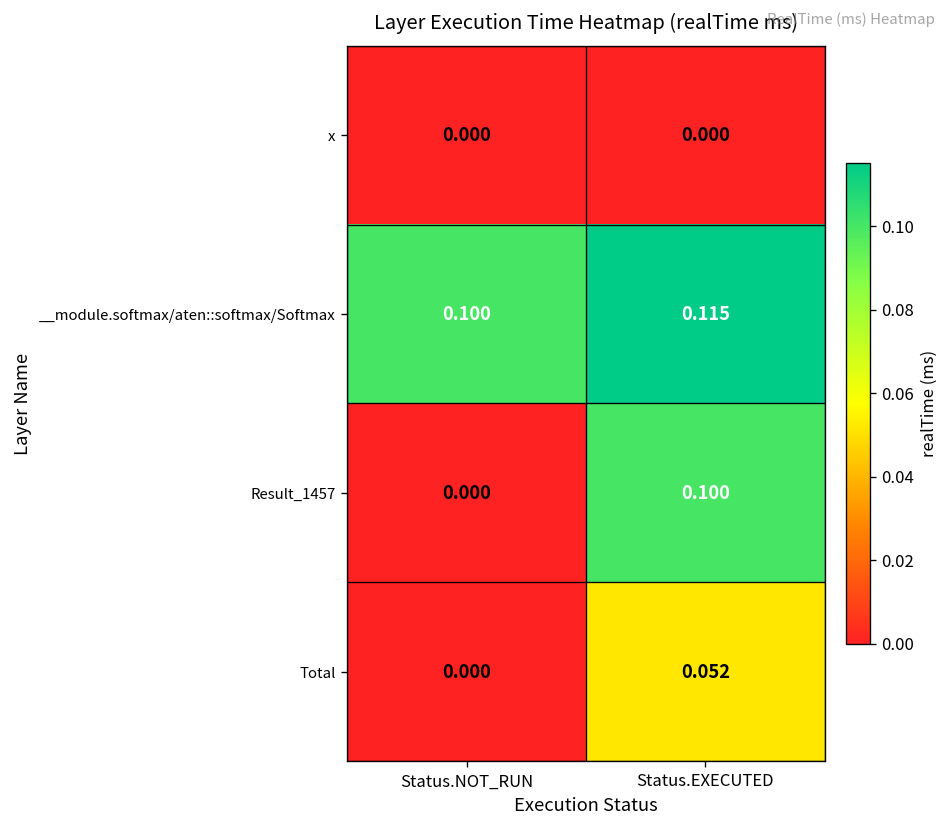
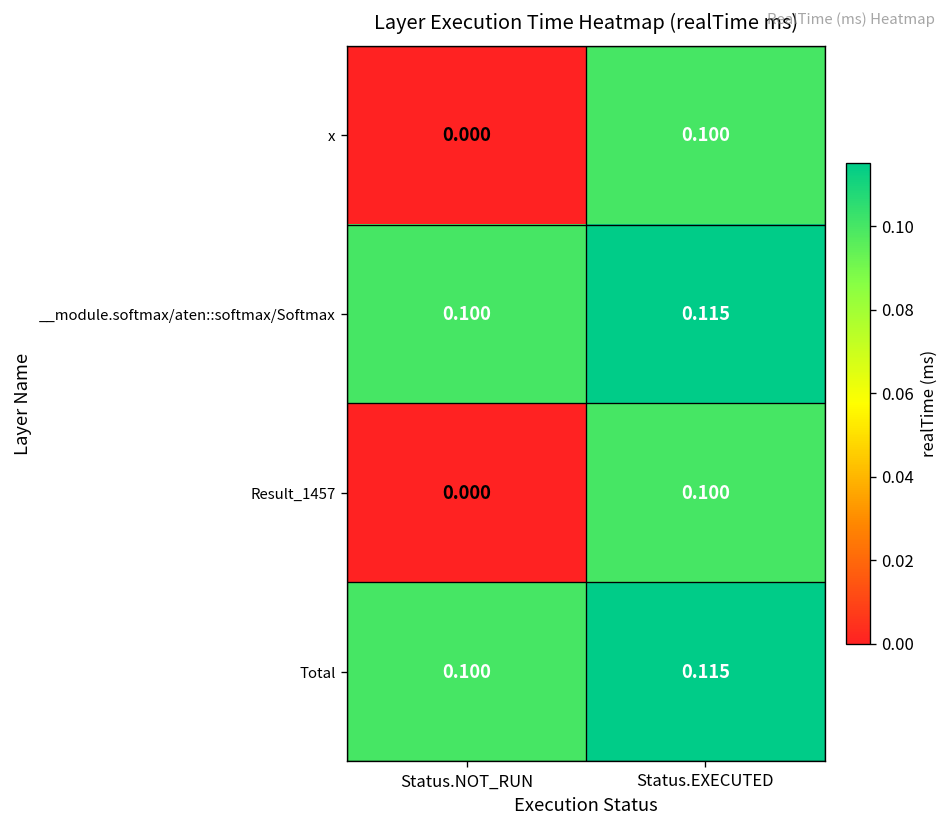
  {
    "x": {
      "Status.NOT_RUN": 0.000,
-     "Status.EXECUTED": 0.000
+     "Status.EXECUTED": 0.100
    },
    "__module.softmax/aten::softmax/Softmax": {
      "Status.NOT_RUN": 0.100,
      "Status.EXECUTED": 0.115
    },
    "Result_1457": {
      "Status.NOT_RUN": 0.000,
      "Status.EXECUTED": 0.100
    },
    "Total": {
-     "Status.NOT_RUN": 0.000,
-     "Status.EXECUTED": 0.052
+     "Status.NOT_RUN": 0.100,
+     "Status.EXECUTED": 0.115
    }
  }
